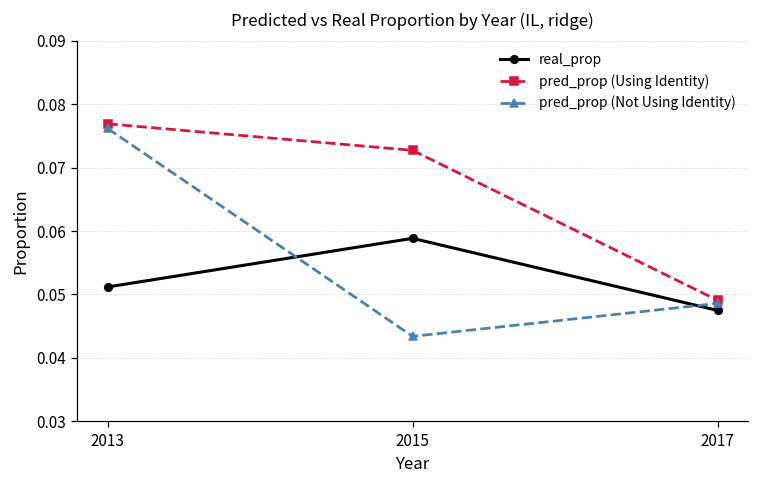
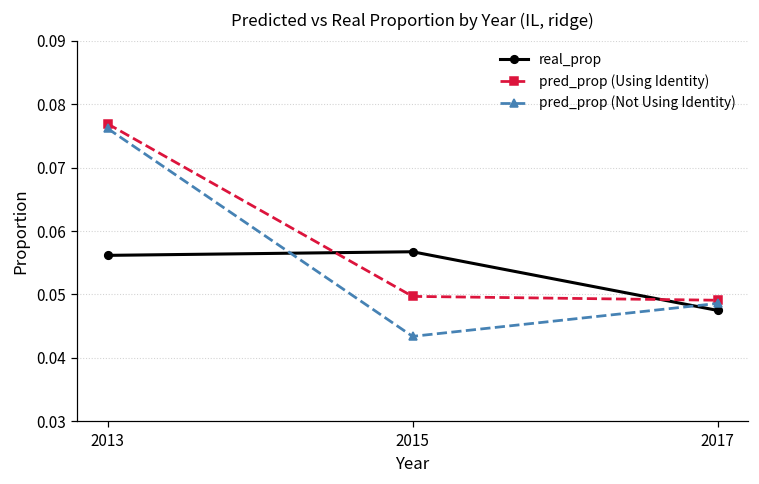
  {
    "real_prop": {
-     "2013": 0.051,
-     "2015": 0.059,
+     "2013": 0.056,
+     "2015": 0.057,
      "2017": 0.047
    },
    "pred_prop (Using Identity)": {
      "2013": 0.077,
-     "2015": 0.073,
+     "2015": 0.050,
      "2017": 0.049
    },
    "pred_prop (Not Using Identity)": {
      "2013": 0.076,
      "2015": 0.043,
      "2017": 0.049
    }
  }
